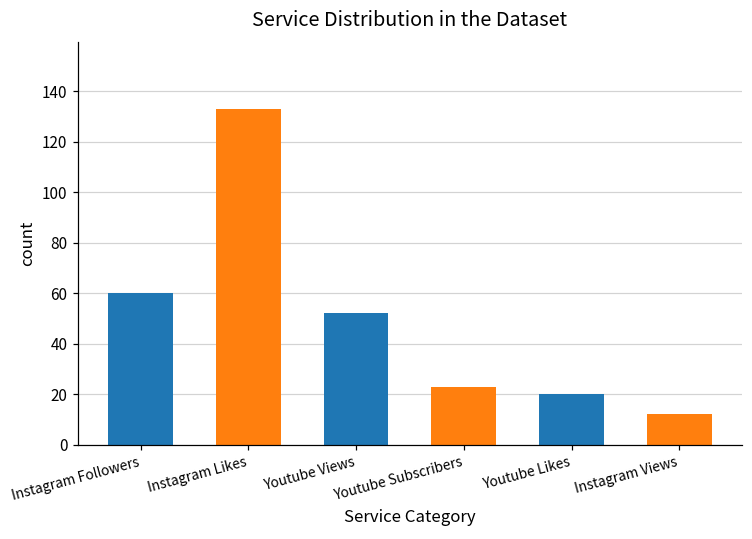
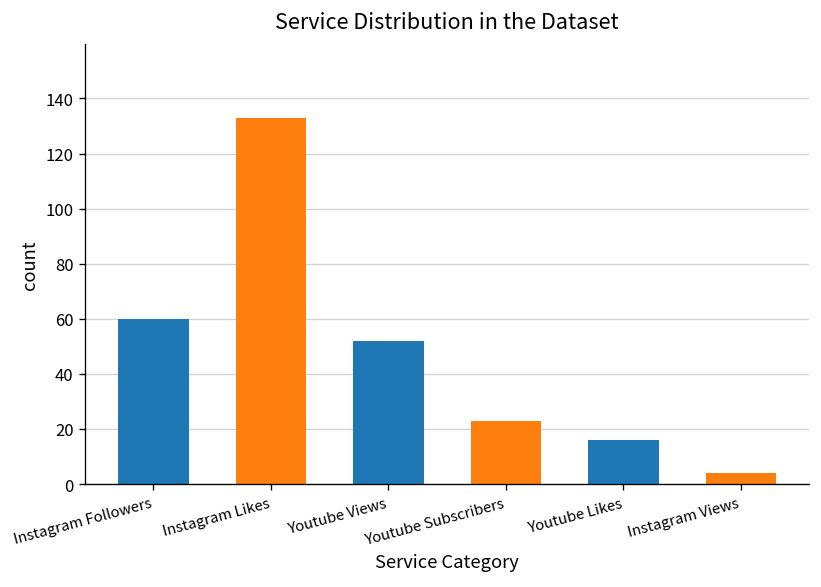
  {
    "Instagram Followers": 60,
    "Instagram Likes": 133,
    "Youtube Views": 52,
    "Youtube Subscribers": 23,
-   "Youtube Likes": 20,
-   "Instagram Views": 12
+   "Youtube Likes": 16,
+   "Instagram Views": 4
  }
